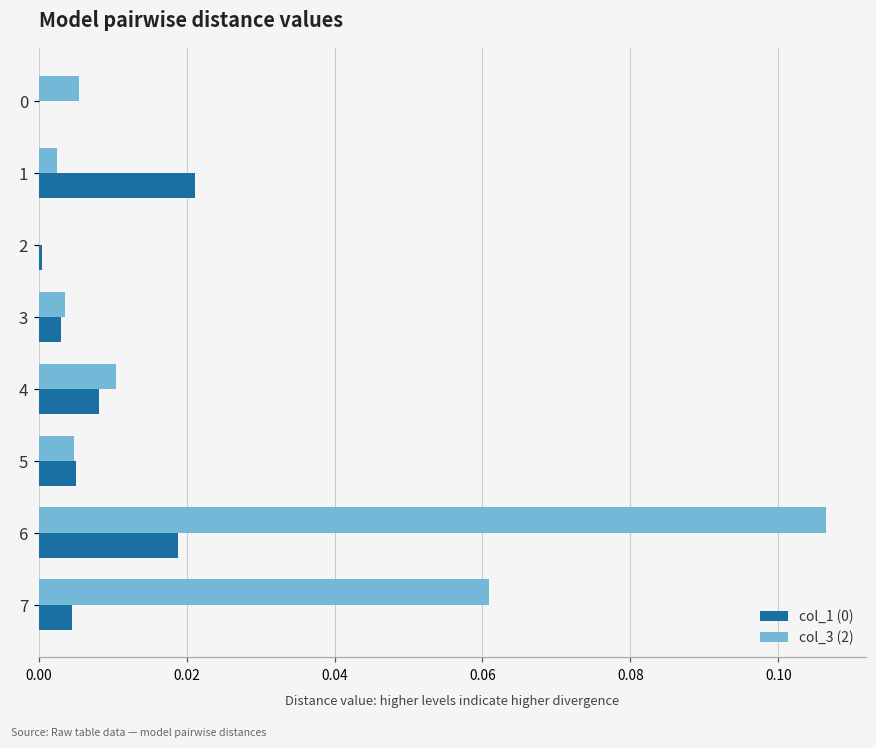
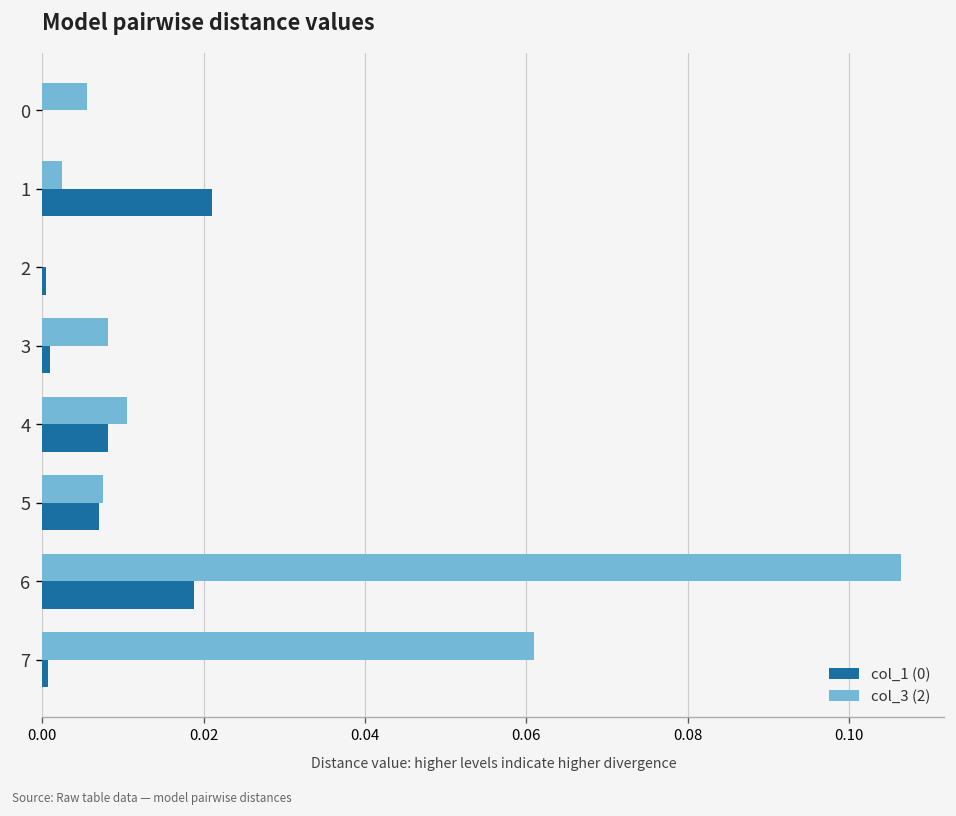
  {
    "col_1 (0)": {
      "0": 0.000,
      "1": 0.021,
      "2": 0.001,
-     "3": 0.003,
+     "3": 0.001,
      "4": 0.008,
-     "5": 0.005,
+     "5": 0.007,
      "6": 0.019,
-     "7": 0.005
+     "7": 0.001
    },
    "col_3 (2)": {
      "0": 0.006,
      "1": 0.003,
      "2": 0.000,
-     "3": 0.004,
+     "3": 0.008,
      "4": 0.011,
-     "5": 0.005,
+     "5": 0.008,
      "6": 0.107,
      "7": 0.061
    }
  }
